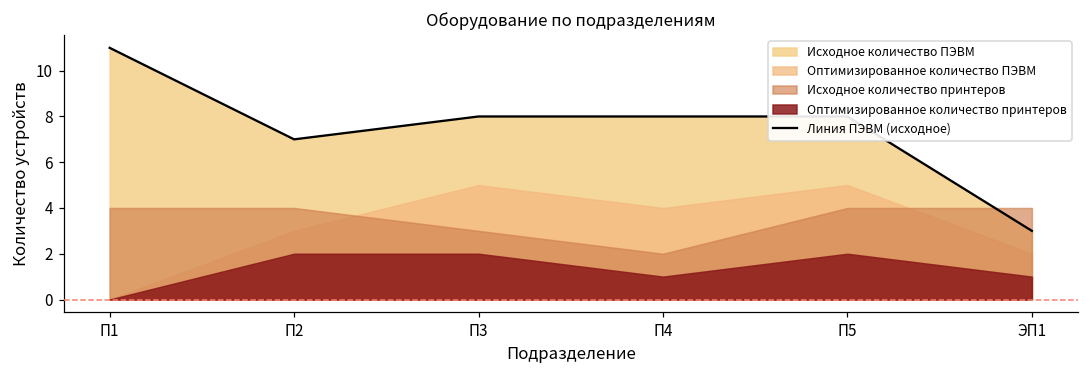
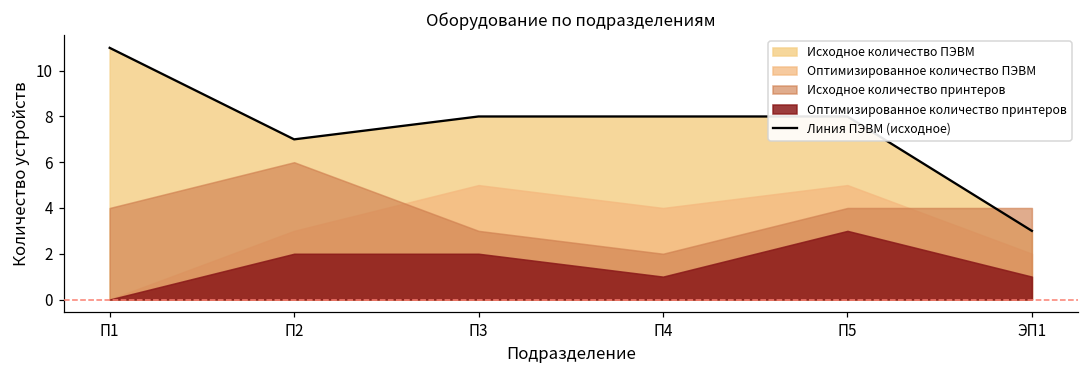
  {
    "Исходное количество принтеров": {
      "П1": 4,
-     "П2": 4,
+     "П2": 6,
      "П3": 3,
      "П4": 2,
      "П5": 4,
      "ЭП1": 4
    },
    "Оптимизированное количество принтеров": {
      "П2": 2,
      "П3": 2,
      "П4": 1,
-     "П5": 2,
+     "П5": 3,
      "ЭП1": 1
    }
  }
